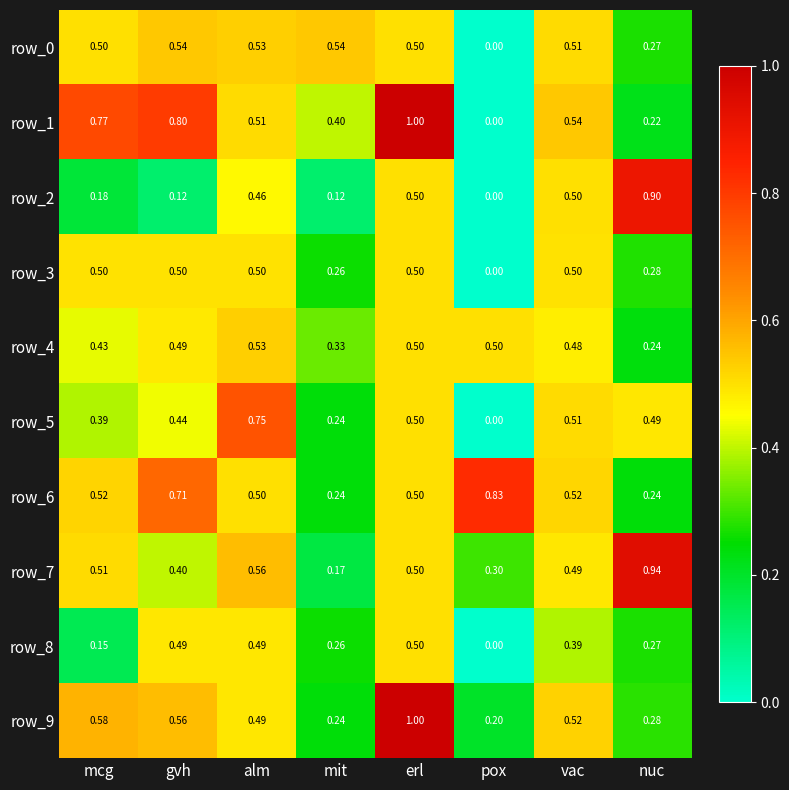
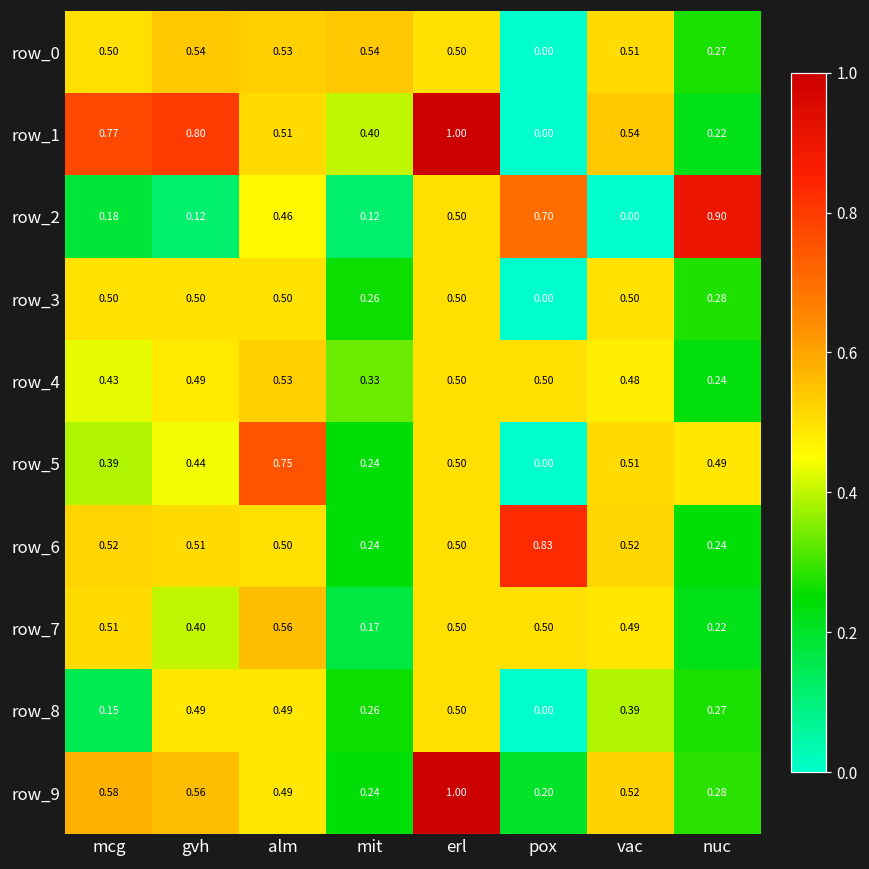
  {
    "row_0": {
      "mcg": 0.50,
      "gvh": 0.54,
      "alm": 0.53,
      "mit": 0.54,
      "erl": 0.50,
      "pox": 0.00,
      "vac": 0.51,
      "nuc": 0.27
    },
    "row_1": {
      "mcg": 0.77,
      "gvh": 0.80,
      "alm": 0.51,
      "mit": 0.40,
      "erl": 1.00,
      "pox": 0.00,
      "vac": 0.54,
      "nuc": 0.22
    },
    "row_2": {
      "mcg": 0.18,
      "gvh": 0.12,
      "alm": 0.46,
      "mit": 0.12,
      "erl": 0.50,
-     "pox": 0.00,
-     "vac": 0.50,
+     "pox": 0.70,
+     "vac": 0.00,
      "nuc": 0.90
    },
    "row_3": {
      "mcg": 0.50,
      "gvh": 0.50,
      "alm": 0.50,
      "mit": 0.26,
      "erl": 0.50,
      "pox": 0.00,
      "vac": 0.50,
      "nuc": 0.28
    },
    "row_4": {
      "mcg": 0.43,
      "gvh": 0.49,
      "alm": 0.53,
      "mit": 0.33,
      "erl": 0.50,
      "pox": 0.50,
      "vac": 0.48,
      "nuc": 0.24
    },
    "row_5": {
      "mcg": 0.39,
      "gvh": 0.44,
      "alm": 0.75,
      "mit": 0.24,
      "erl": 0.50,
      "pox": 0.00,
      "vac": 0.51,
      "nuc": 0.49
    },
    "row_6": {
      "mcg": 0.52,
-     "gvh": 0.71,
+     "gvh": 0.51,
      "alm": 0.50,
      "mit": 0.24,
      "erl": 0.50,
      "pox": 0.83,
      "vac": 0.52,
      "nuc": 0.24
    },
    "row_7": {
      "mcg": 0.51,
      "gvh": 0.40,
      "alm": 0.56,
      "mit": 0.17,
      "erl": 0.50,
-     "pox": 0.30,
+     "pox": 0.50,
      "vac": 0.49,
-     "nuc": 0.94
+     "nuc": 0.22
    },
    "row_8": {
      "mcg": 0.15,
      "gvh": 0.49,
      "alm": 0.49,
      "mit": 0.26,
      "erl": 0.50,
      "pox": 0.00,
      "vac": 0.39,
      "nuc": 0.27
    },
    "row_9": {
      "mcg": 0.58,
      "gvh": 0.56,
      "alm": 0.49,
      "mit": 0.24,
      "erl": 1.00,
      "pox": 0.20,
      "vac": 0.52,
      "nuc": 0.28
    }
  }
